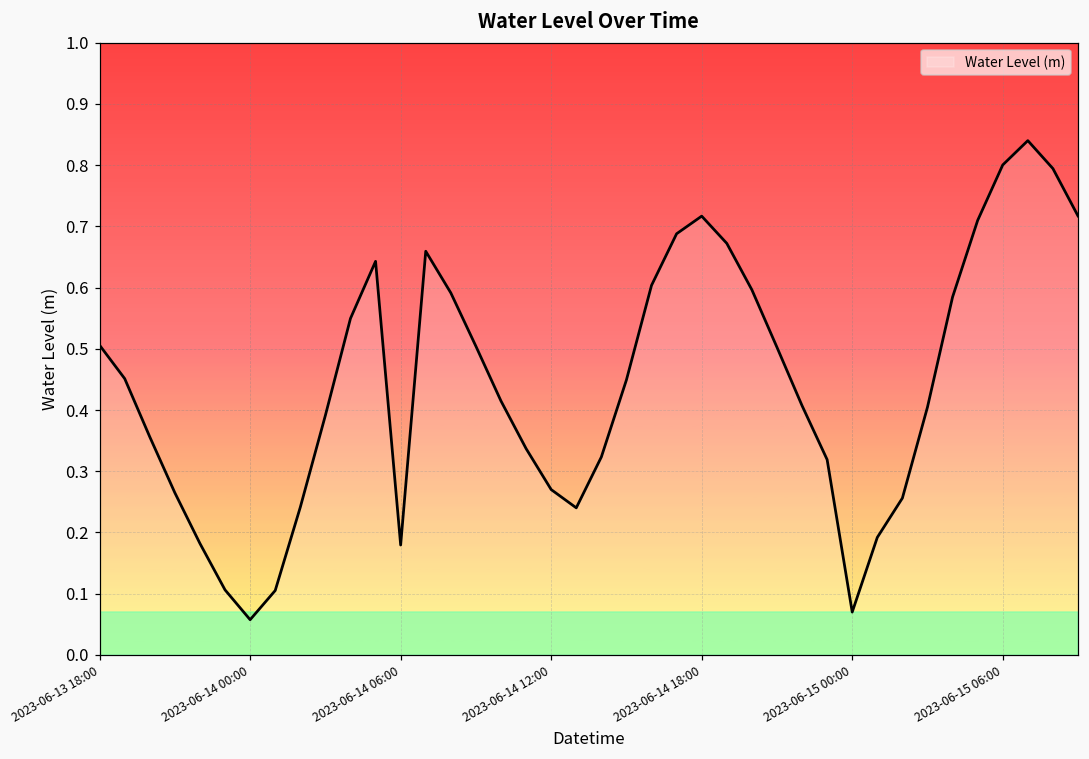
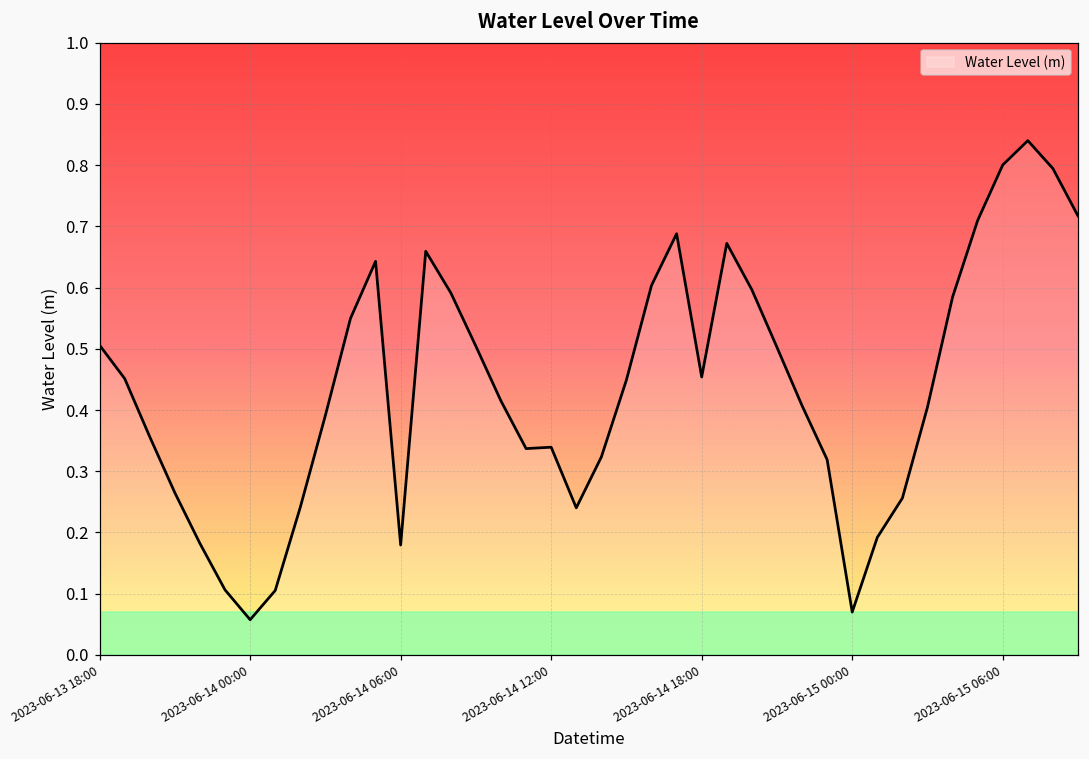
  {
    "2023-06-13 18:00": 0.51,
    "2023-06-14 06:00": 0.18,
-   "2023-06-14 12:00": 0.27,
-   "2023-06-14 18:00": 0.72,
+   "2023-06-14 12:00": 0.34,
+   "2023-06-14 18:00": 0.45,
    "2023-06-15 06:00": 0.80
  }
